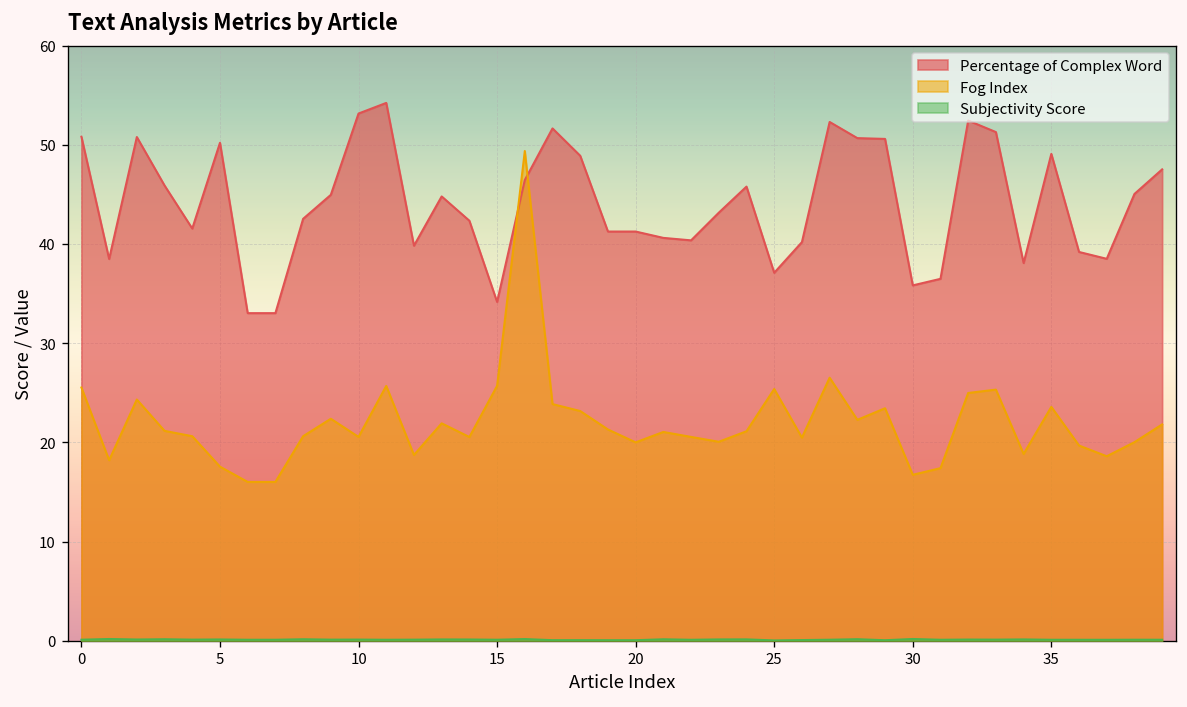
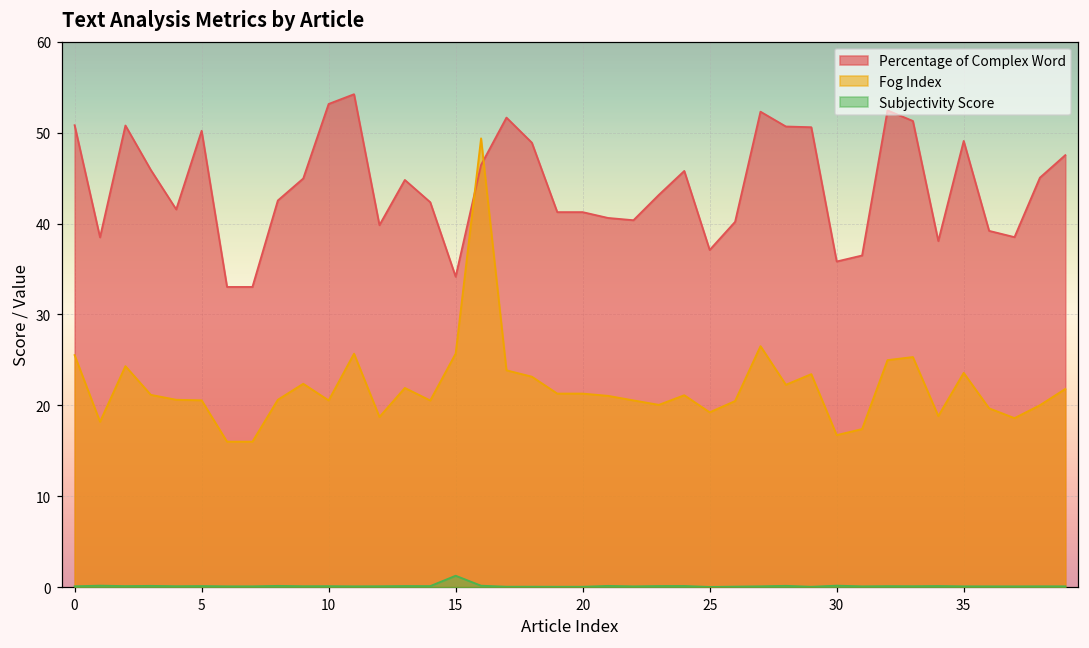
  {
    "Percentage of Complex Word": {
      "0": 51,
      "5": 50,
      "10": 53,
      "15": 34,
      "20": 41,
      "25": 37,
      "30": 36,
      "35": 49
    },
    "Fog Index": {
      "0": 26,
-     "5": 18,
+     "5": 21,
      "10": 21,
      "15": 26,
-     "20": 20,
-     "25": 25,
+     "20": 21,
+     "25": 19,
      "30": 17,
      "35": 24
    },
    "Subjectivity Score": {
      "0": 0,
      "5": 0,
      "10": 0,
-     "15": 0,
+     "15": 1,
      "20": 0,
      "25": 0,
      "30": 0,
      "35": 0
    }
  }
